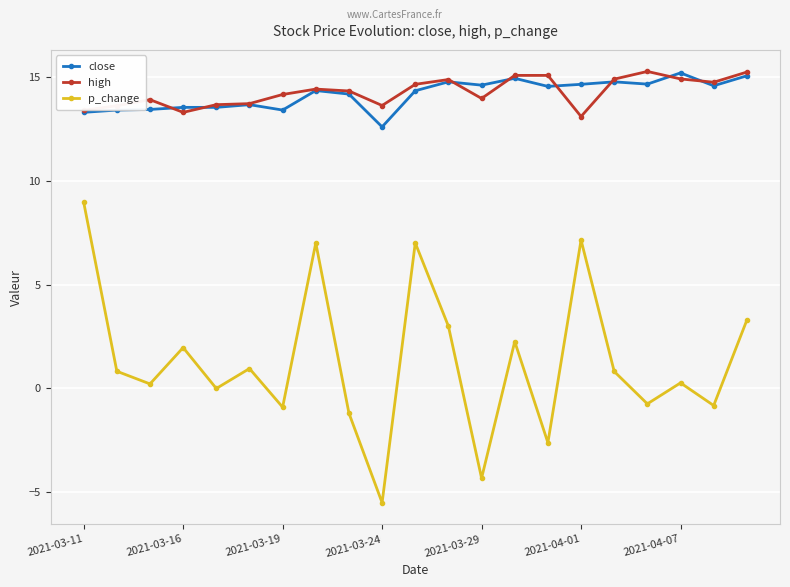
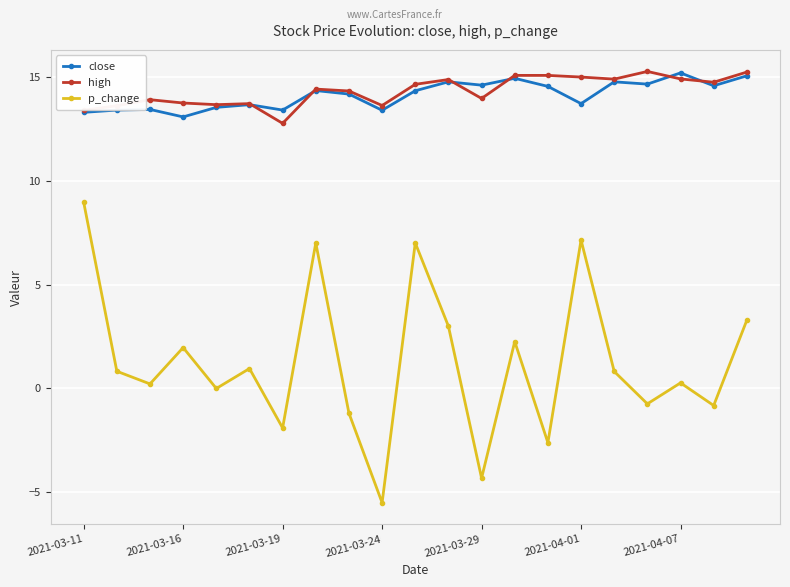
  {
    "close": {
-     "2021-03-16": 13.5,
+     "2021-03-16": 13.1,
      "2021-03-19": 13.4,
-     "2021-03-24": 12.6,
+     "2021-03-24": 13.4,
      "2021-03-29": 14.6,
-     "2021-04-01": 14.7,
+     "2021-04-01": 13.7,
      "2021-04-07": 15.2
    },
    "high": {
-     "2021-03-16": 13.3,
-     "2021-03-19": 14.2,
+     "2021-03-16": 13.8,
+     "2021-03-19": 12.8,
      "2021-03-24": 13.6,
      "2021-03-29": 14.0,
-     "2021-04-01": 13.1,
+     "2021-04-01": 15.0,
      "2021-04-07": 14.9
    },
    "p_change": {
      "2021-03-11": 9.0,
      "2021-03-16": 2.0,
-     "2021-03-19": -0.9,
+     "2021-03-19": -1.9,
      "2021-03-24": -5.5,
      "2021-03-29": -4.3,
      "2021-04-01": 7.2,
      "2021-04-07": 0.3
    }
  }
